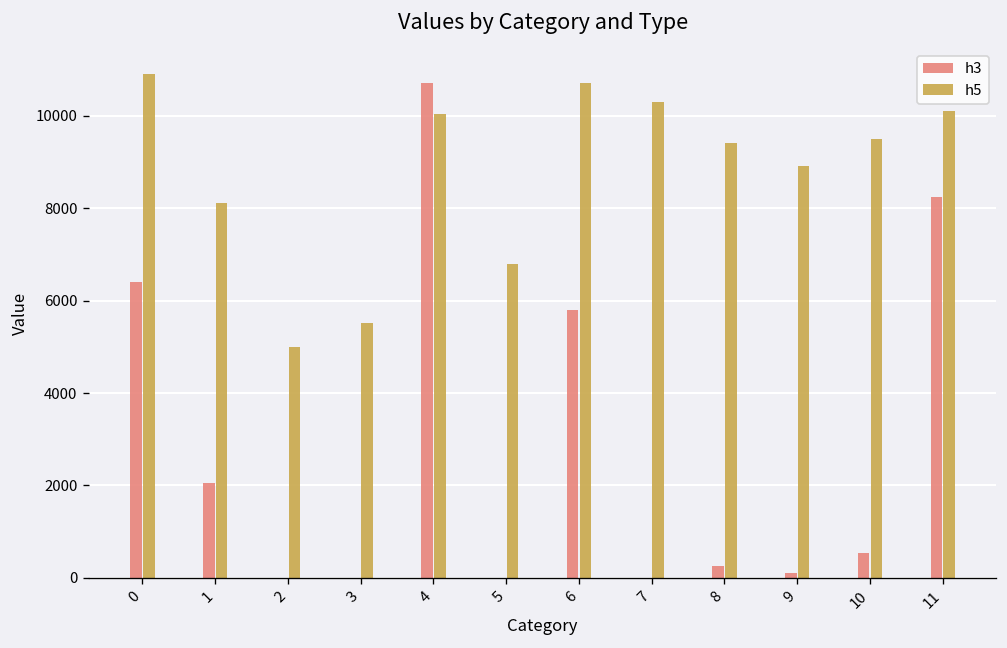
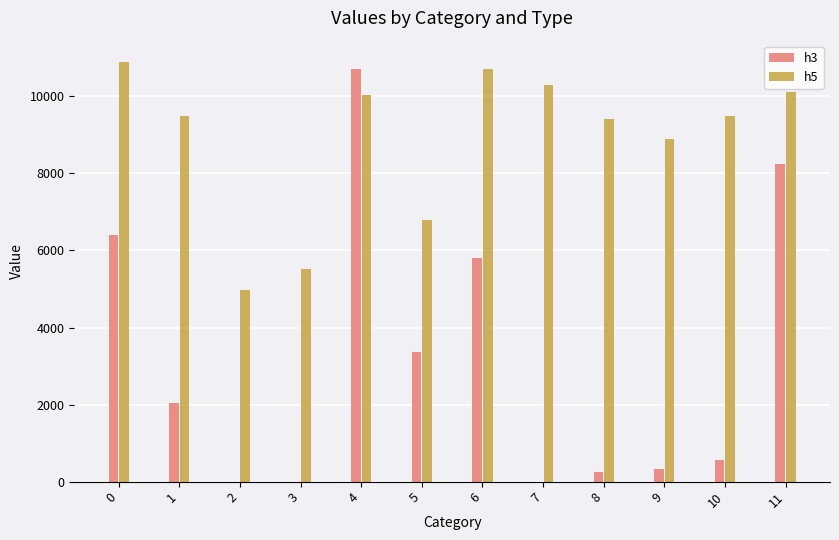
  {
    "h3": {
      "0": 6400,
      "1": 2100,
      "2": 0,
      "3": 0,
      "4": 10700,
-     "5": 0,
+     "5": 3400,
      "6": 5800,
      "7": 0,
      "8": 300,
-     "9": 100,
+     "9": 300,
      "10": 600,
      "11": 8200
    },
    "h5": {
      "0": 10900,
-     "1": 8100,
+     "1": 9500,
      "2": 5000,
      "3": 5500,
      "4": 10000,
      "5": 6800,
      "6": 10700,
      "7": 10300,
      "8": 9400,
      "9": 8900,
      "10": 9500,
      "11": 10100
    }
  }
